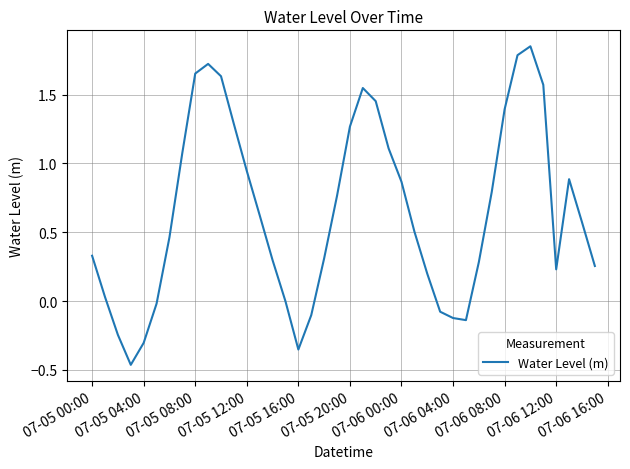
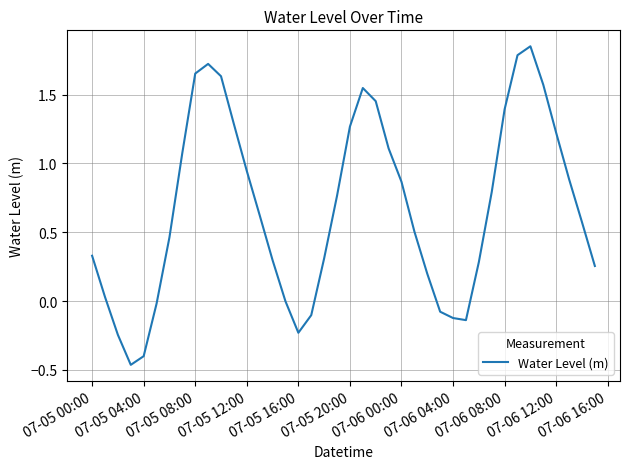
  {
    "07-05 00:00": 0.33,
-   "07-05 04:00": -0.30,
+   "07-05 04:00": -0.40,
    "07-05 08:00": 1.65,
    "07-05 12:00": 0.95,
-   "07-05 16:00": -0.35,
+   "07-05 16:00": -0.23,
    "07-05 20:00": 1.27,
    "07-06 00:00": 0.87,
    "07-06 04:00": -0.12,
    "07-06 08:00": 1.39,
-   "07-06 12:00": 0.23
+   "07-06 12:00": 1.22
  }
